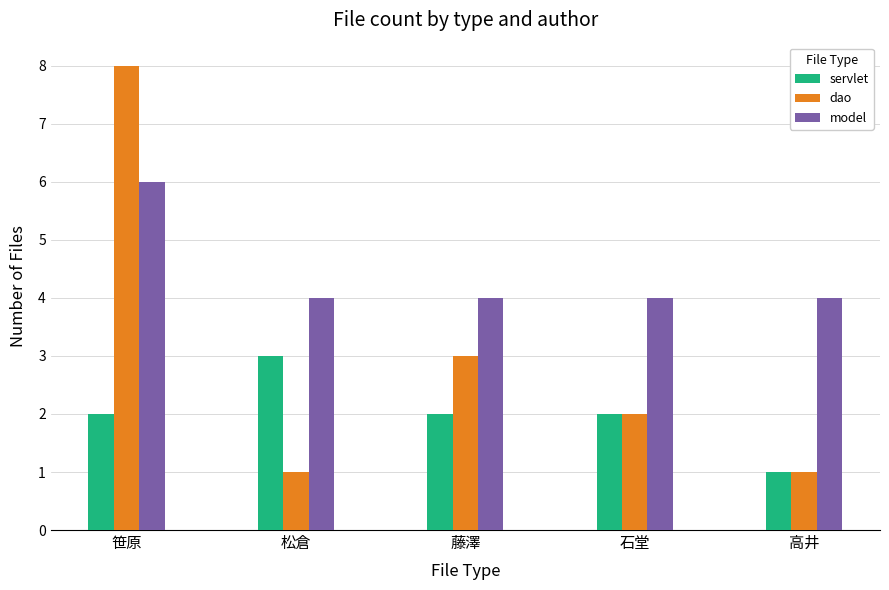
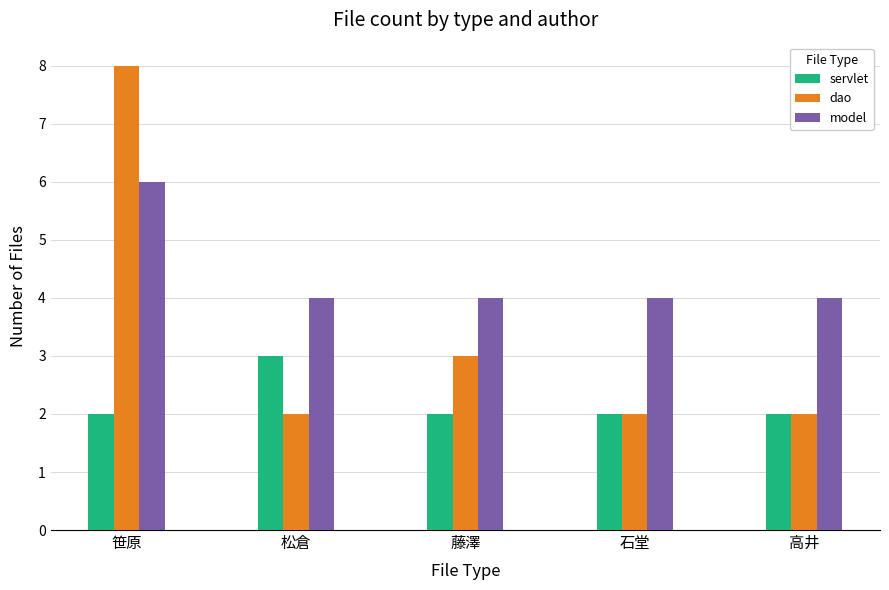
  {
    "servlet": {
      "笹原": 2,
      "松倉": 3,
      "藤澤": 2,
      "石堂": 2,
-     "高井": 1
+     "高井": 2
    },
    "dao": {
      "笹原": 8,
-     "松倉": 1,
+     "松倉": 2,
      "藤澤": 3,
      "石堂": 2,
-     "高井": 1
+     "高井": 2
    },
    "model": {
      "笹原": 6,
      "松倉": 4,
      "藤澤": 4,
      "石堂": 4,
      "高井": 4
    }
  }
